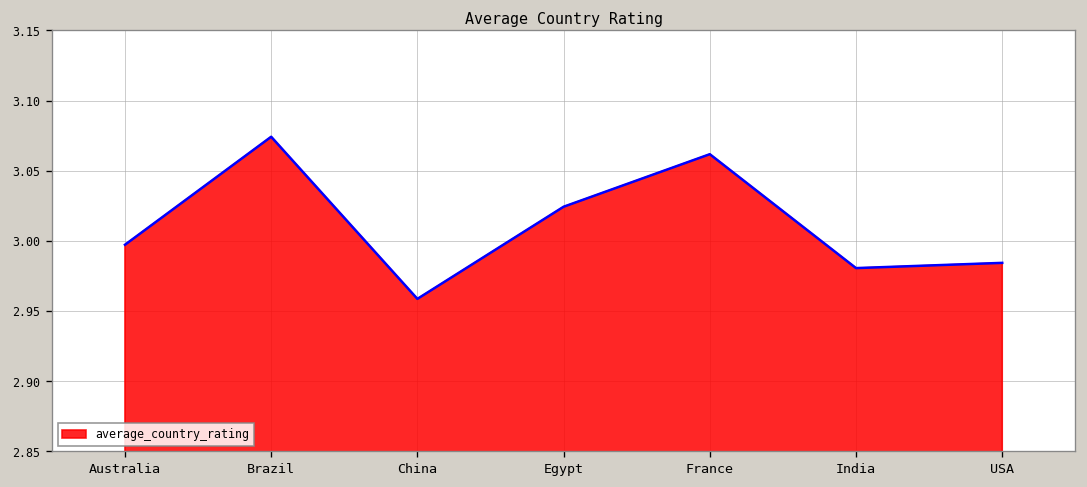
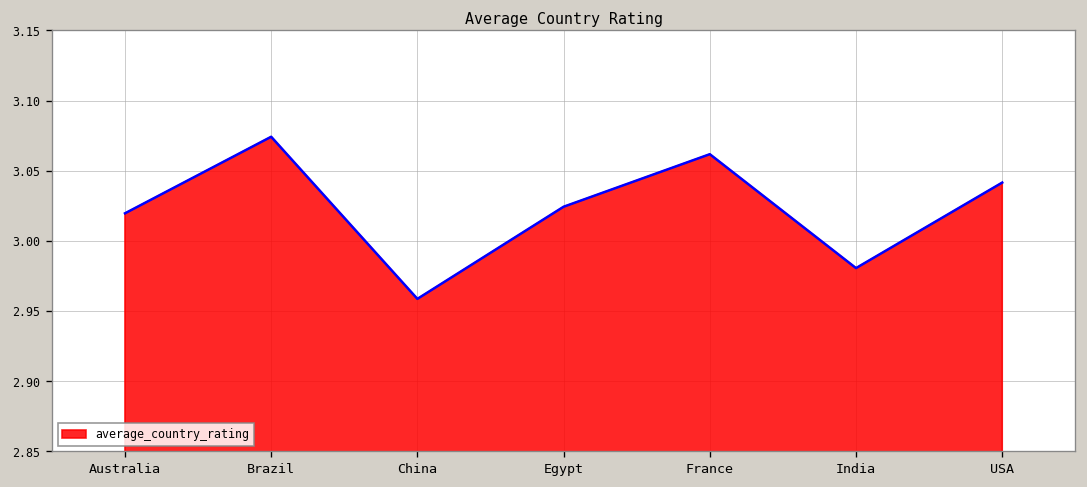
  {
-   "Australia": 2.997,
+   "Australia": 3.020,
    "Brazil": 3.074,
    "China": 2.959,
    "Egypt": 3.024,
    "France": 3.062,
    "India": 2.981,
-   "USA": 2.984
+   "USA": 3.042
  }
